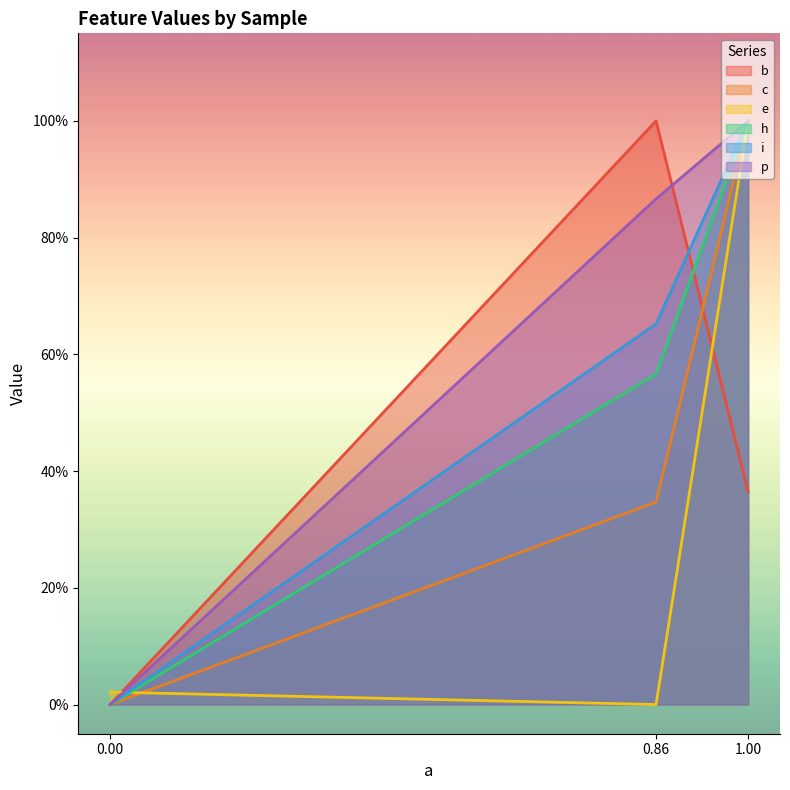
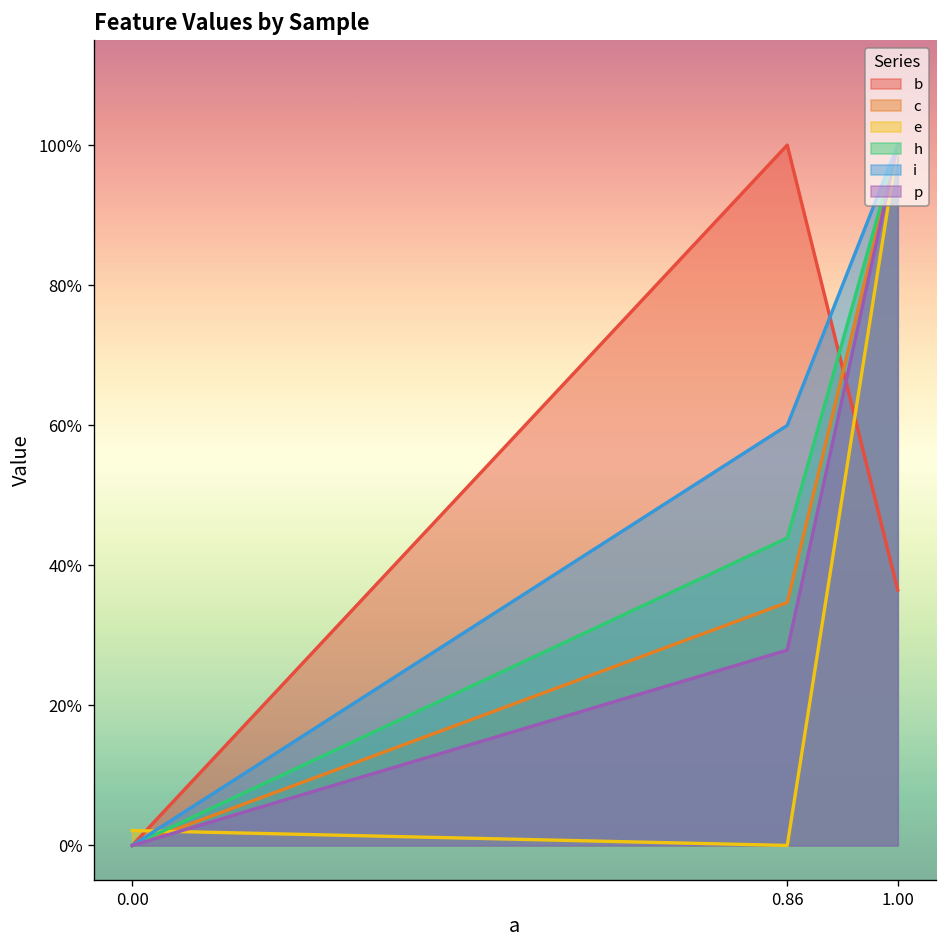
  {
    "h": {
-     "0.86": "57%"
+     "0.86": "44%"
    },
    "i": {
-     "0.86": "65%"
+     "0.86": "60%"
    },
    "p": {
-     "0.86": "87%"
+     "0.86": "28%"
    }
  }
